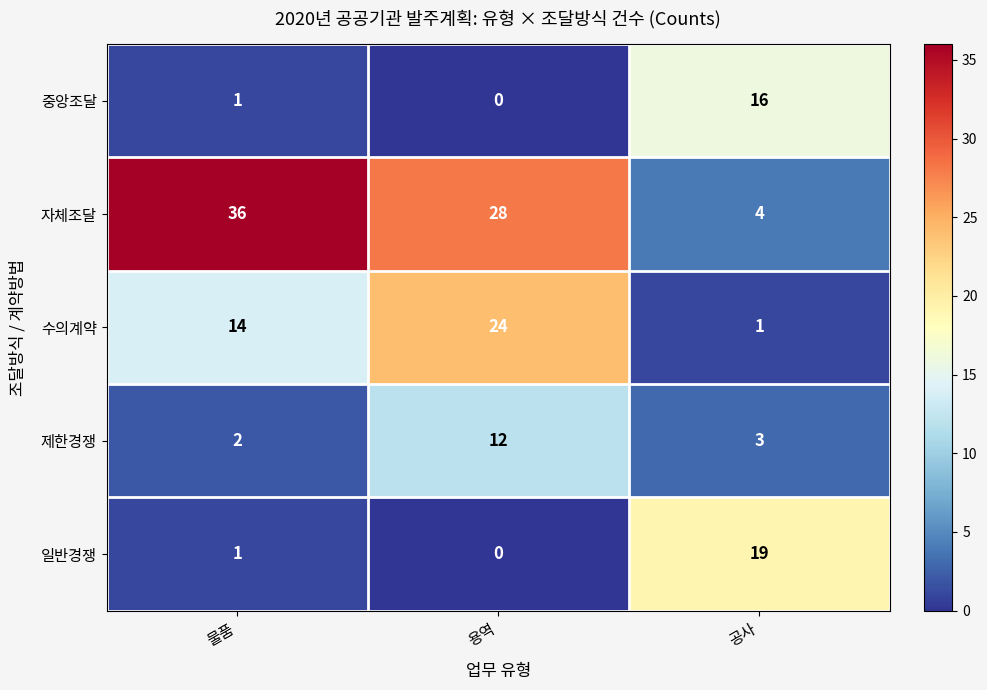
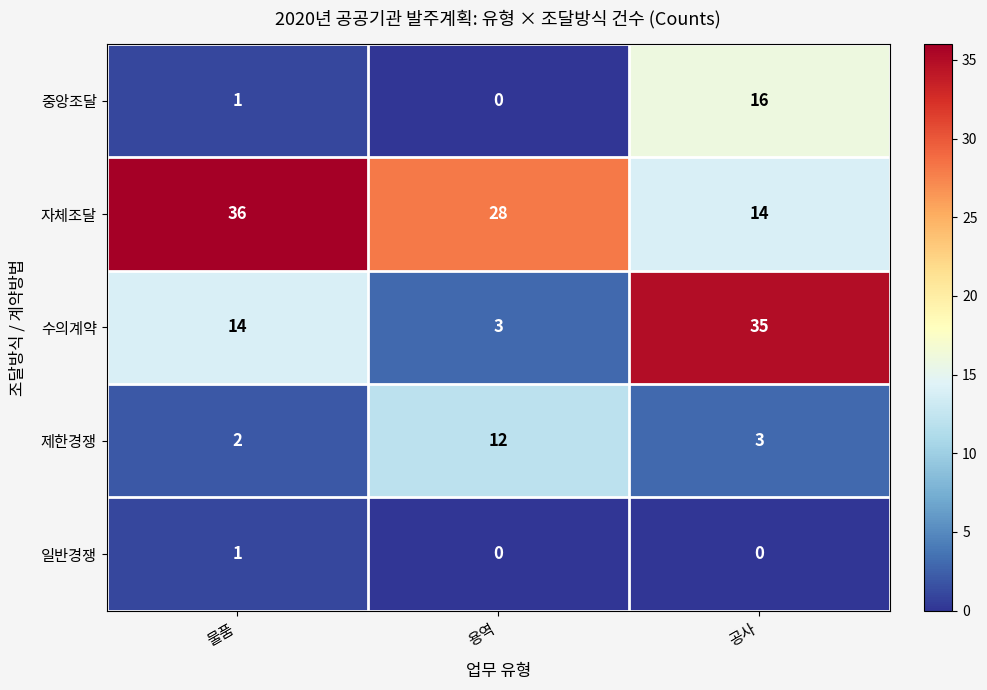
  {
    "중앙조달": {
      "물품": 1,
      "용역": 0,
      "공사": 16
    },
    "자체조달": {
      "물품": 36,
      "용역": 28,
-     "공사": 4
+     "공사": 14
    },
    "수의계약": {
      "물품": 14,
-     "용역": 24,
-     "공사": 1
+     "용역": 3,
+     "공사": 35
    },
    "제한경쟁": {
      "물품": 2,
      "용역": 12,
      "공사": 3
    },
    "일반경쟁": {
      "물품": 1,
      "용역": 0,
-     "공사": 19
+     "공사": 0
    }
  }
